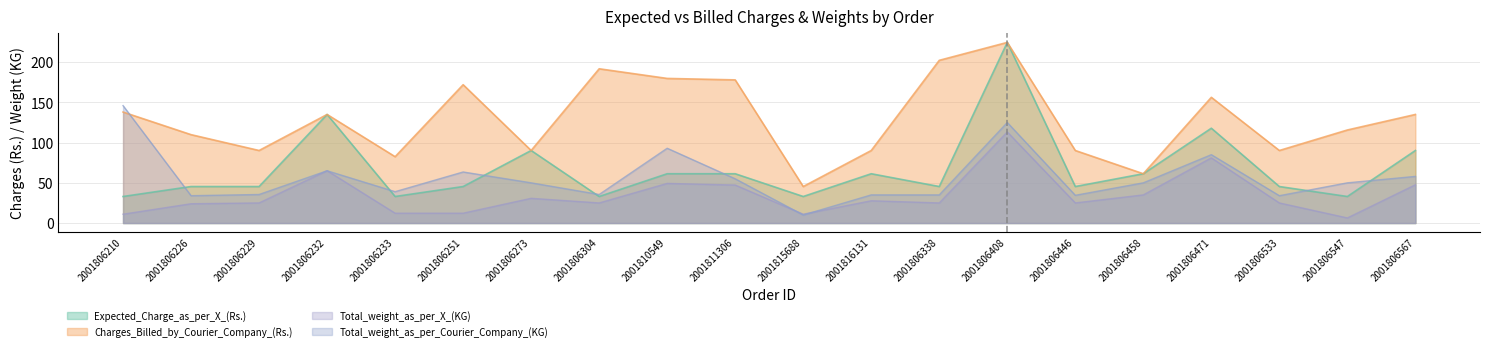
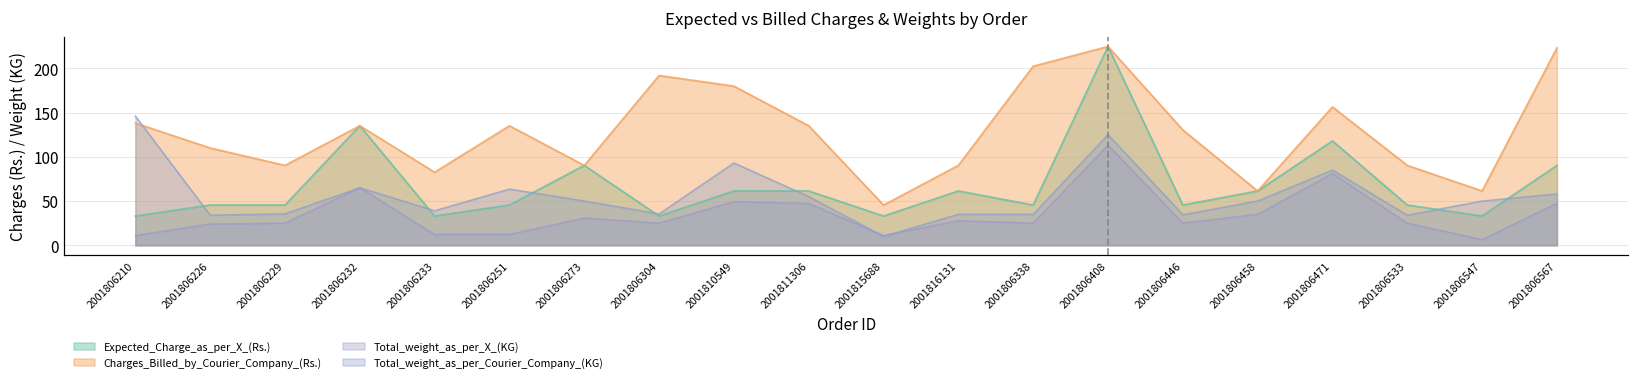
  {
    "Charges_Billed_by_Courier_Company_(Rs.)": {
      "2001806210": 140,
      "2001806226": 110,
      "2001806229": 90,
      "2001806233": 80,
-     "2001806251": 170,
+     "2001806251": 140,
      "2001806304": 190,
      "2001810549": 180,
-     "2001811306": 180,
+     "2001811306": 140,
      "2001815688": 50,
      "2001816131": 90,
      "2001806338": 200,
-     "2001806446": 90,
+     "2001806446": 130,
      "2001806471": 160,
      "2001806533": 90,
-     "2001806547": 120,
-     "2001806567": 140
+     "2001806547": 60,
+     "2001806567": 220
    }
  }
